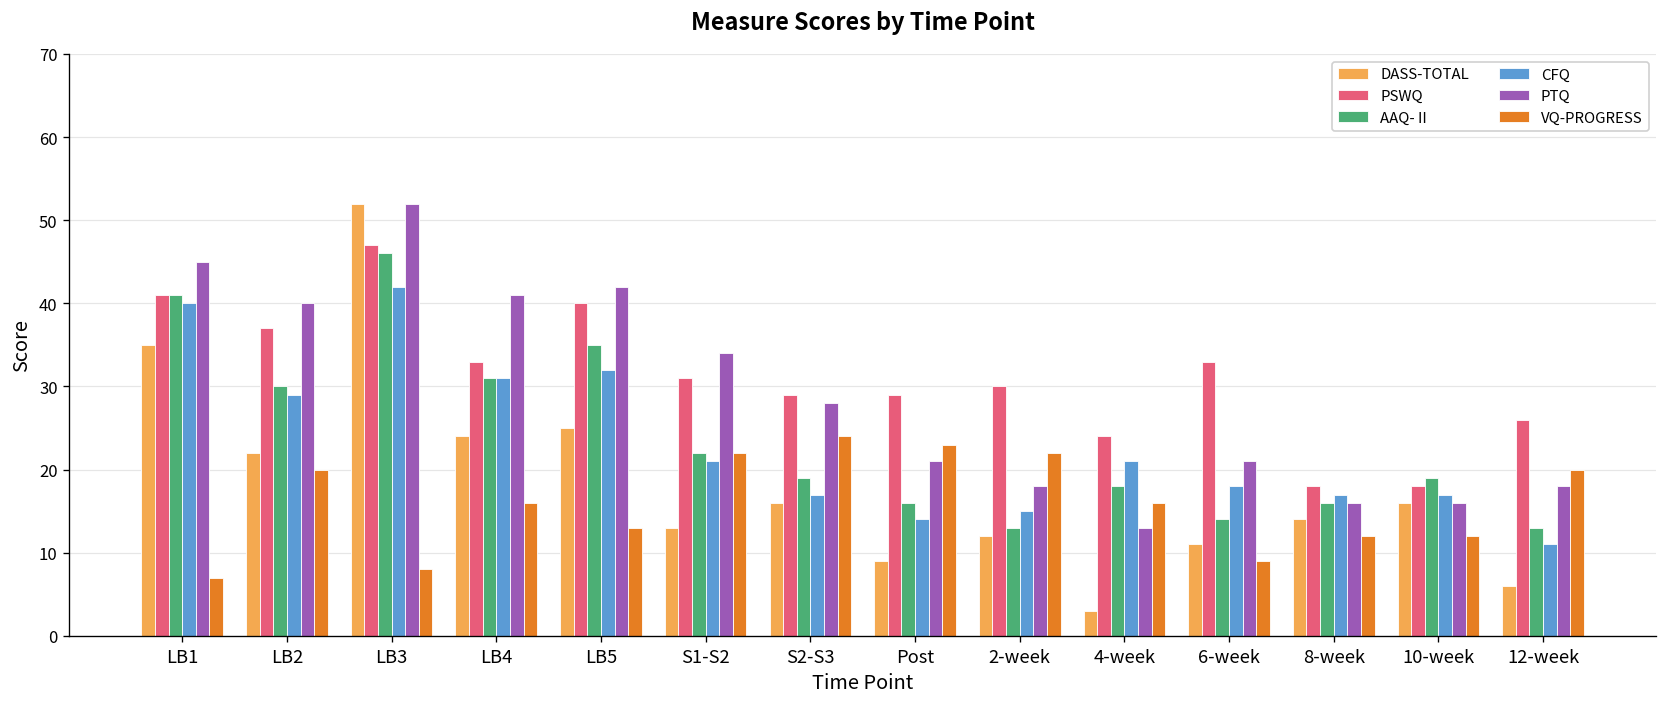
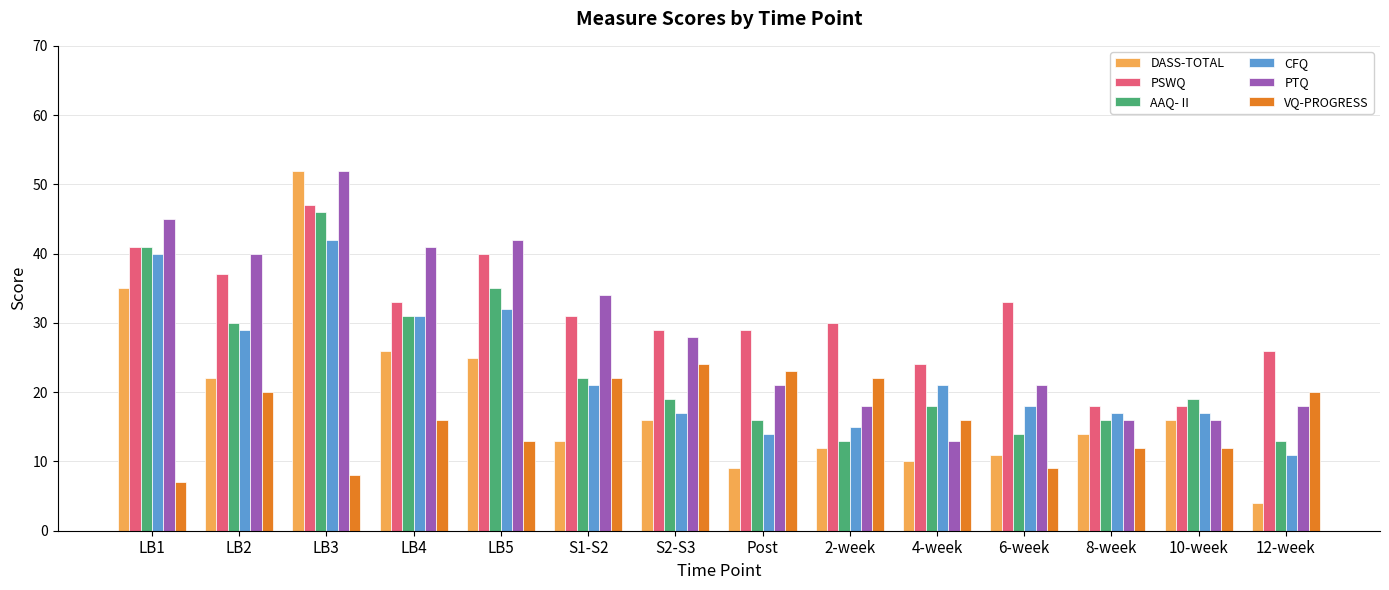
  {
    "DASS-TOTAL": {
      "LB1": 35,
      "LB2": 22,
      "LB3": 52,
-     "LB4": 24,
+     "LB4": 26,
      "LB5": 25,
      "S1-S2": 13,
      "S2-S3": 16,
      "Post": 9,
      "2-week": 12,
-     "4-week": 3,
+     "4-week": 10,
      "6-week": 11,
      "8-week": 14,
      "10-week": 16,
-     "12-week": 6
+     "12-week": 4
    },
    "PSWQ": {
      "LB1": 41,
      "LB2": 37,
      "LB3": 47,
      "LB4": 33,
      "LB5": 40,
      "S1-S2": 31,
      "S2-S3": 29,
      "Post": 29,
      "2-week": 30,
      "4-week": 24,
      "6-week": 33,
      "8-week": 18,
      "10-week": 18,
      "12-week": 26
    },
    "AAQ- II": {
      "LB1": 41,
      "LB2": 30,
      "LB3": 46,
      "LB4": 31,
      "LB5": 35,
      "S1-S2": 22,
      "S2-S3": 19,
      "Post": 16,
      "2-week": 13,
      "4-week": 18,
      "6-week": 14,
      "8-week": 16,
      "10-week": 19,
      "12-week": 13
    },
    "CFQ": {
      "LB1": 40,
      "LB2": 29,
      "LB3": 42,
      "LB4": 31,
      "LB5": 32,
      "S1-S2": 21,
      "S2-S3": 17,
      "Post": 14,
      "2-week": 15,
      "4-week": 21,
      "6-week": 18,
      "8-week": 17,
      "10-week": 17,
      "12-week": 11
    },
    "PTQ": {
      "LB1": 45,
      "LB2": 40,
      "LB3": 52,
      "LB4": 41,
      "LB5": 42,
      "S1-S2": 34,
      "S2-S3": 28,
      "Post": 21,
      "2-week": 18,
      "4-week": 13,
      "6-week": 21,
      "8-week": 16,
      "10-week": 16,
      "12-week": 18
    },
    "VQ-PROGRESS": {
      "LB1": 7,
      "LB2": 20,
      "LB3": 8,
      "LB4": 16,
      "LB5": 13,
      "S1-S2": 22,
      "S2-S3": 24,
      "Post": 23,
      "2-week": 22,
      "4-week": 16,
      "6-week": 9,
      "8-week": 12,
      "10-week": 12,
      "12-week": 20
    }
  }
